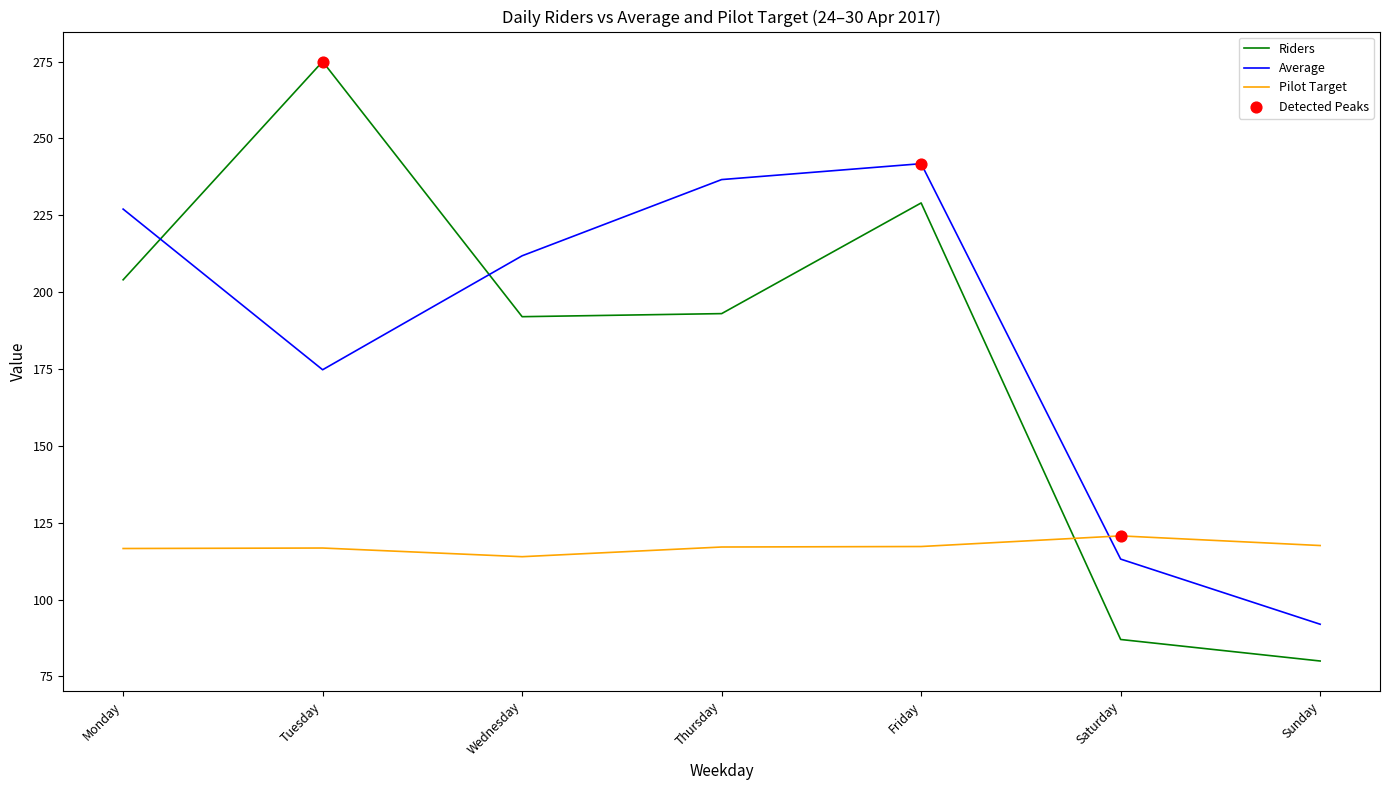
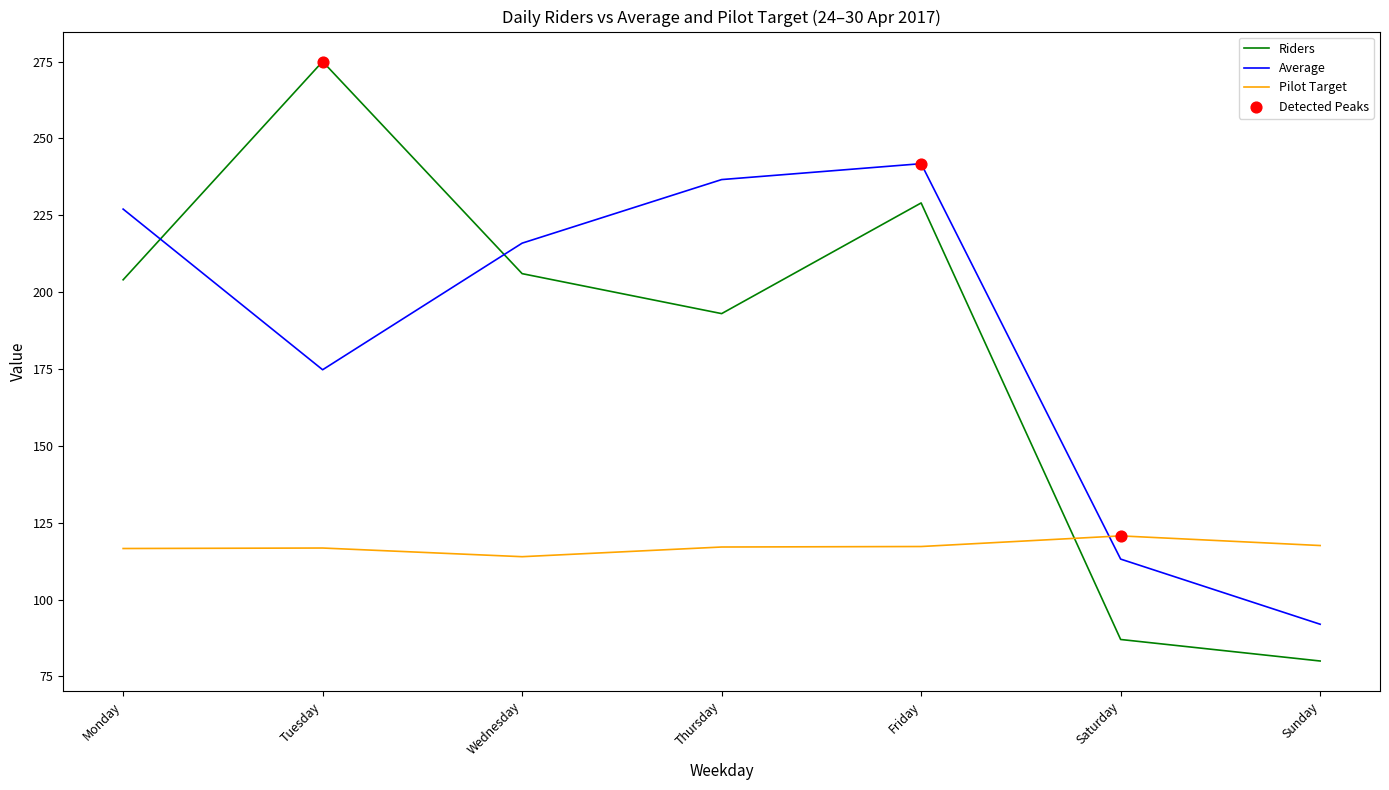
  {
    "Riders": {
      "Monday": 204,
-     "Wednesday": 192,
+     "Wednesday": 206,
      "Thursday": 193,
      "Friday": 229,
      "Saturday": 87,
      "Sunday": 80
    },
    "Average": {
      "Monday": 227,
      "Tuesday": 175,
-     "Wednesday": 212,
+     "Wednesday": 216,
      "Thursday": 237,
      "Saturday": 113,
      "Sunday": 92
    },
    "Pilot Target": {
      "Monday": 117,
      "Tuesday": 117,
      "Wednesday": 114,
      "Thursday": 117,
      "Friday": 117,
      "Sunday": 118
    }
  }
